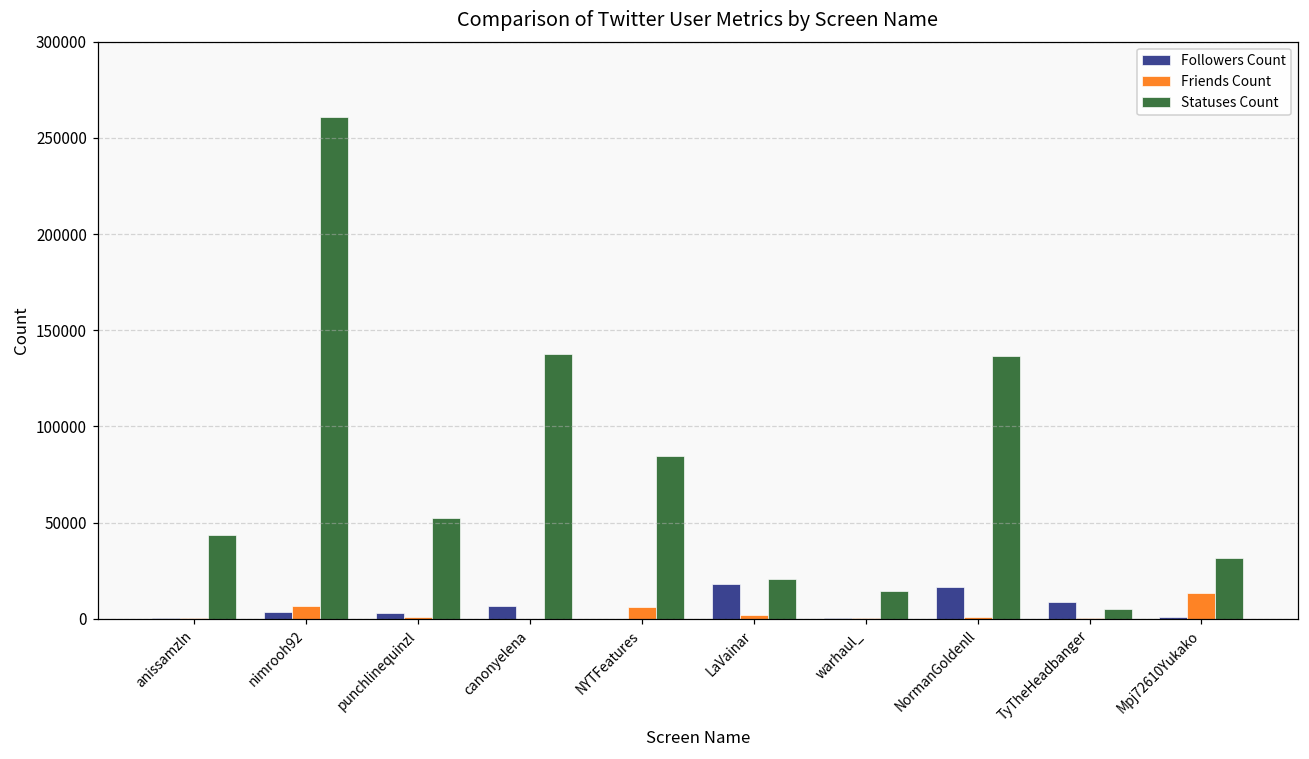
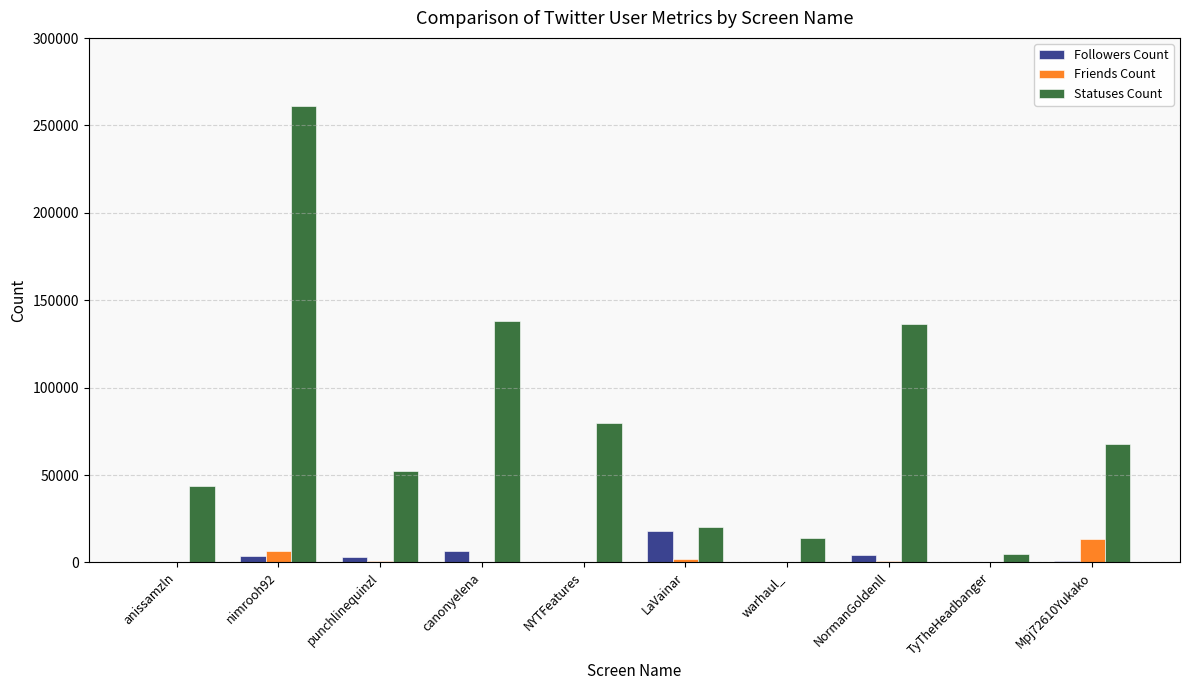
  {
    "Followers Count": {
      "nimrooh92": 3000,
      "punchlinequinzl": 3000,
      "canonyelena": 7000,
      "LaVainar": 18000,
-     "NormanGoldenll": 16000,
-     "TyTheHeadbanger": 9000
+     "NormanGoldenll": 5000,
+     "TyTheHeadbanger": 0
    },
    "Friends Count": {
      "nimrooh92": 7000,
      "canonyelena": 0,
-     "NYTFeatures": 6000,
+     "NYTFeatures": 0,
      "LaVainar": 2000,
      "Mpj72610Yukako": 13000
    },
    "Statuses Count": {
      "anissamzln": 44000,
      "nimrooh92": 261000,
      "punchlinequinzl": 53000,
      "canonyelena": 138000,
-     "NYTFeatures": 85000,
+     "NYTFeatures": 80000,
      "LaVainar": 20000,
      "warhaul_": 14000,
      "NormanGoldenll": 137000,
      "TyTheHeadbanger": 5000,
-     "Mpj72610Yukako": 32000
+     "Mpj72610Yukako": 68000
    }
  }
